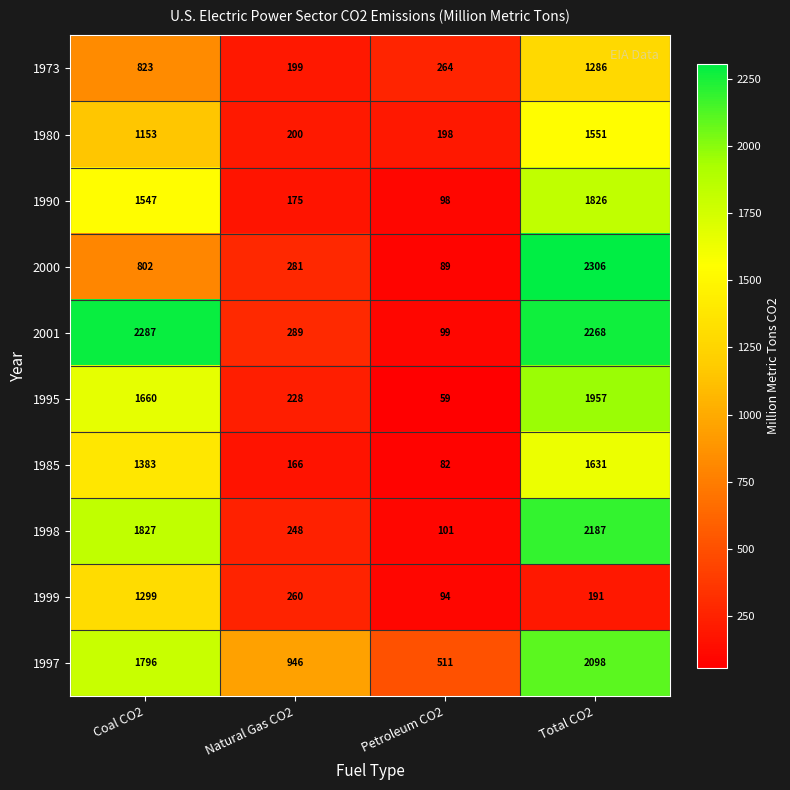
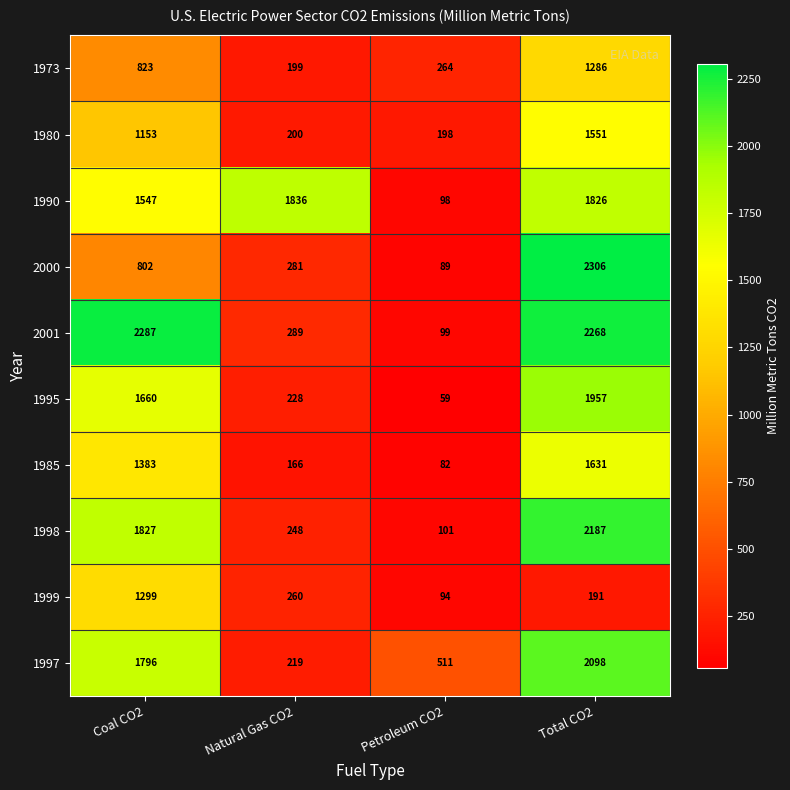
  {
    "1973": {
      "Coal CO2": 823,
      "Natural Gas CO2": 199,
      "Petroleum CO2": 264
    },
    "1980": {
      "Coal CO2": 1153,
      "Natural Gas CO2": 200,
      "Petroleum CO2": 198,
      "Total CO2": 1551
    },
    "1990": {
      "Coal CO2": 1547,
-     "Natural Gas CO2": 175,
+     "Natural Gas CO2": 1836,
      "Petroleum CO2": 98,
      "Total CO2": 1826
    },
    "2000": {
      "Coal CO2": 802,
      "Natural Gas CO2": 281,
      "Petroleum CO2": 89,
      "Total CO2": 2306
    },
    "2001": {
      "Coal CO2": 2287,
      "Natural Gas CO2": 289,
      "Petroleum CO2": 99,
      "Total CO2": 2268
    },
    "1995": {
      "Coal CO2": 1660,
      "Natural Gas CO2": 228,
      "Petroleum CO2": 59,
      "Total CO2": 1957
    },
    "1985": {
      "Coal CO2": 1383,
      "Natural Gas CO2": 166,
      "Petroleum CO2": 82,
      "Total CO2": 1631
    },
    "1998": {
      "Coal CO2": 1827,
      "Natural Gas CO2": 248,
      "Petroleum CO2": 101,
      "Total CO2": 2187
    },
    "1999": {
      "Coal CO2": 1299,
      "Natural Gas CO2": 260,
      "Petroleum CO2": 94,
      "Total CO2": 191
    },
    "1997": {
      "Coal CO2": 1796,
-     "Natural Gas CO2": 946,
+     "Natural Gas CO2": 219,
      "Petroleum CO2": 511,
      "Total CO2": 2098
    }
  }
